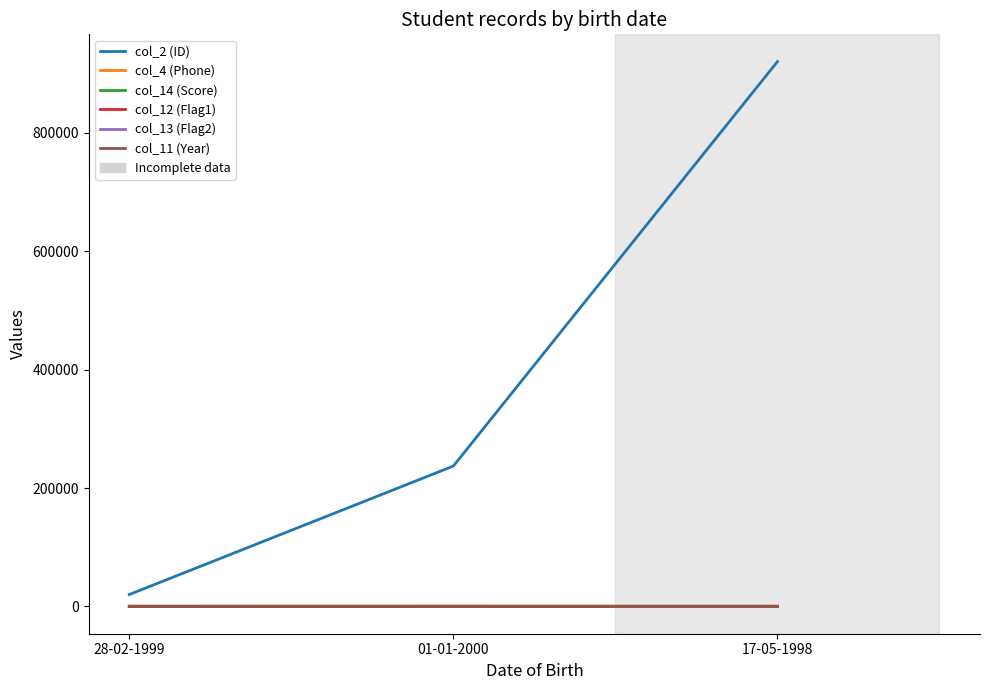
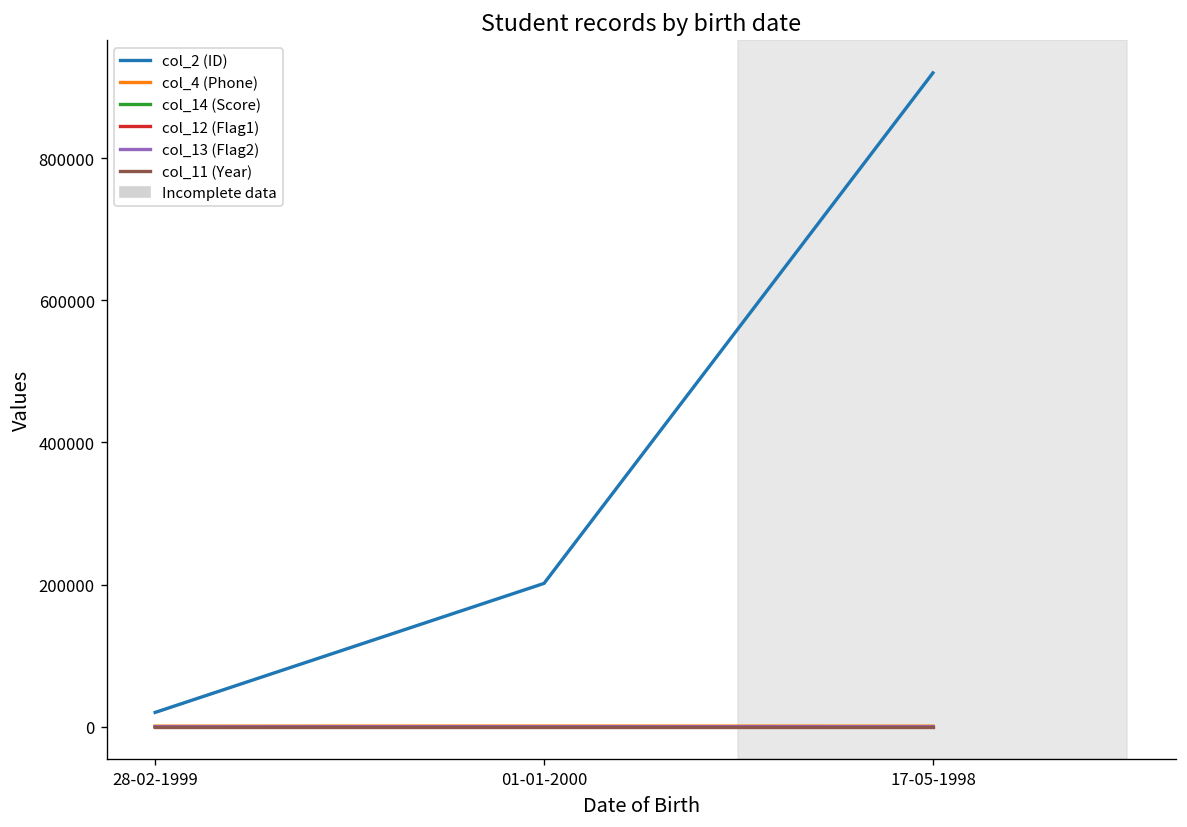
  {
    "col_2 (ID)": {
      "28-02-1999": 20000,
-     "01-01-2000": 240000,
+     "01-01-2000": 200000,
      "17-05-1998": 920000
    },
    "col_11 (Year)": {
      "28-02-1999": 0,
      "01-01-2000": 0,
      "17-05-1998": 0
    }
  }
